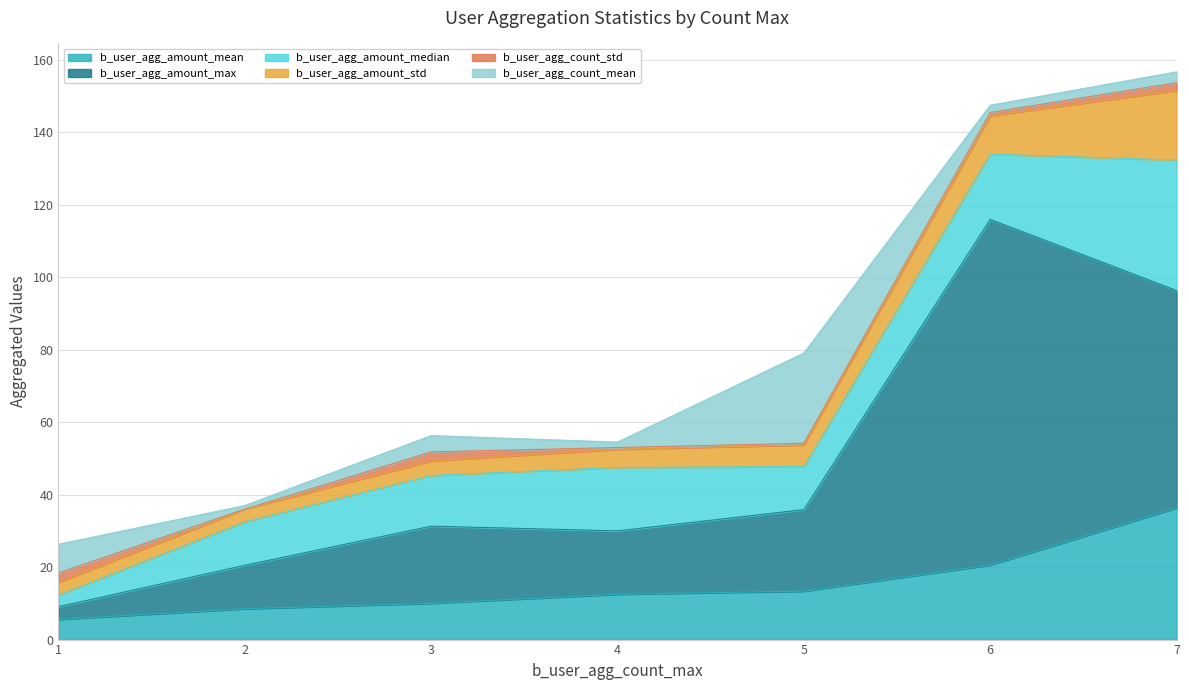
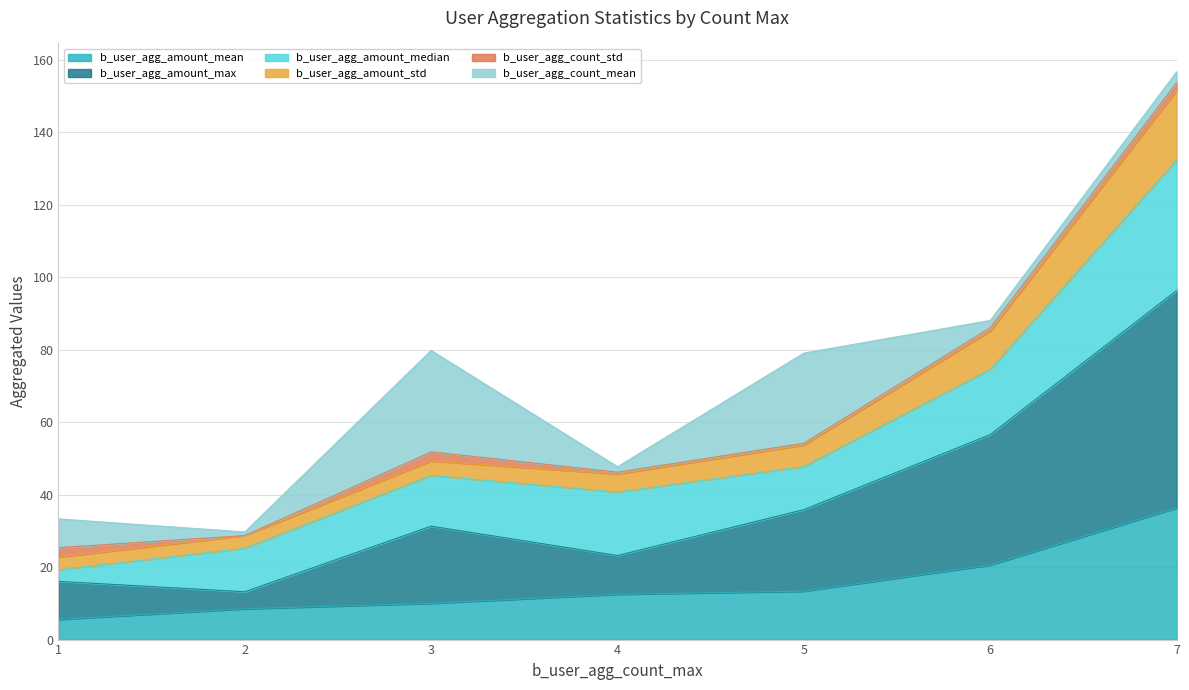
  {
    "b_user_agg_amount_max": {
-     "1": 4,
-     "2": 12,
+     "1": 11,
+     "2": 5,
      "3": 21,
-     "4": 18,
+     "4": 11,
      "5": 23,
-     "6": 95,
+     "6": 36,
      "7": 60
    },
    "b_user_agg_count_mean": {
      "1": 8,
      "2": 1,
-     "3": 5,
+     "3": 28,
      "4": 2,
      "5": 25,
      "6": 2,
      "7": 3
    }
  }
